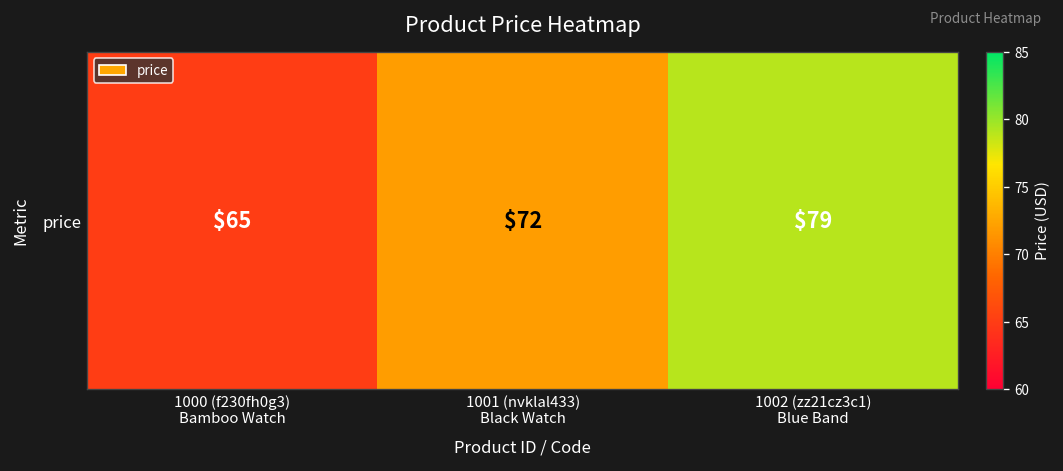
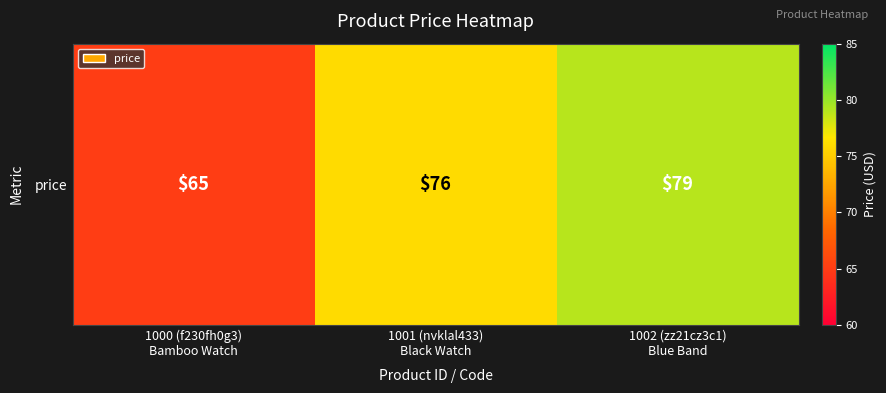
  {
    "price": {
      "1000 (f230fh0g3) Bamboo Watch": "$65",
-     "1001 (nvklal433) Black Watch": "$72",
+     "1001 (nvklal433) Black Watch": "$76",
      "1002 (zz21cz3c1) Blue Band": "$79"
    }
  }
